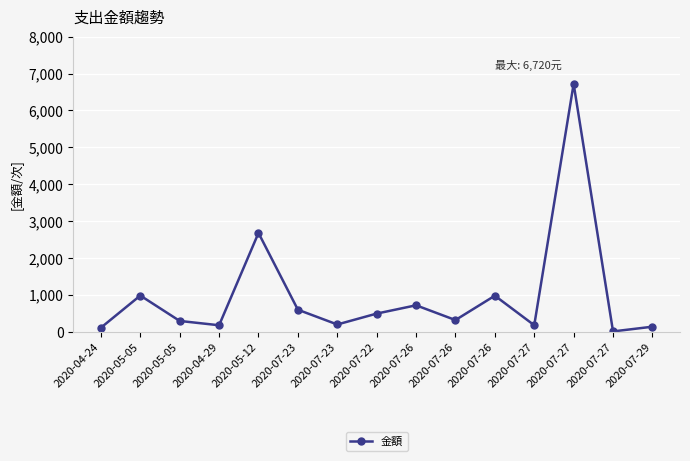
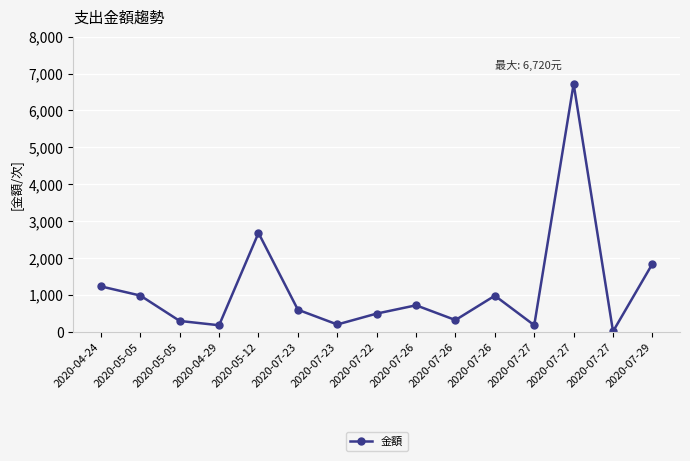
  {
-   "2020-04-24": "100",
+   "2020-04-24": "1,200",
    "2020-04-29": "200",
    "2020-05-12": "2,700",
    "2020-07-22": "500",
-   "2020-07-29": "100"
+   "2020-07-29": "1,800"
  }
